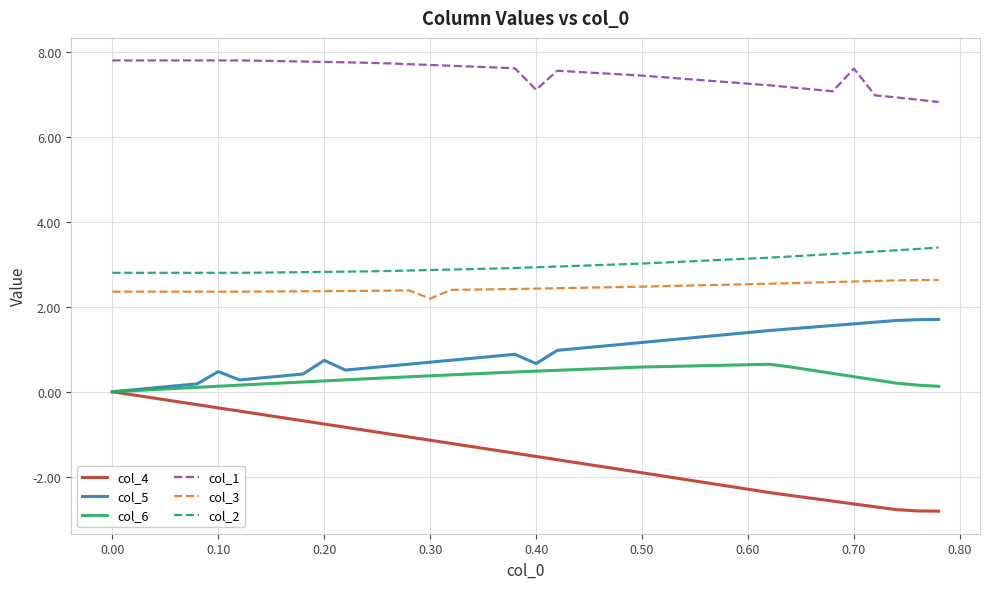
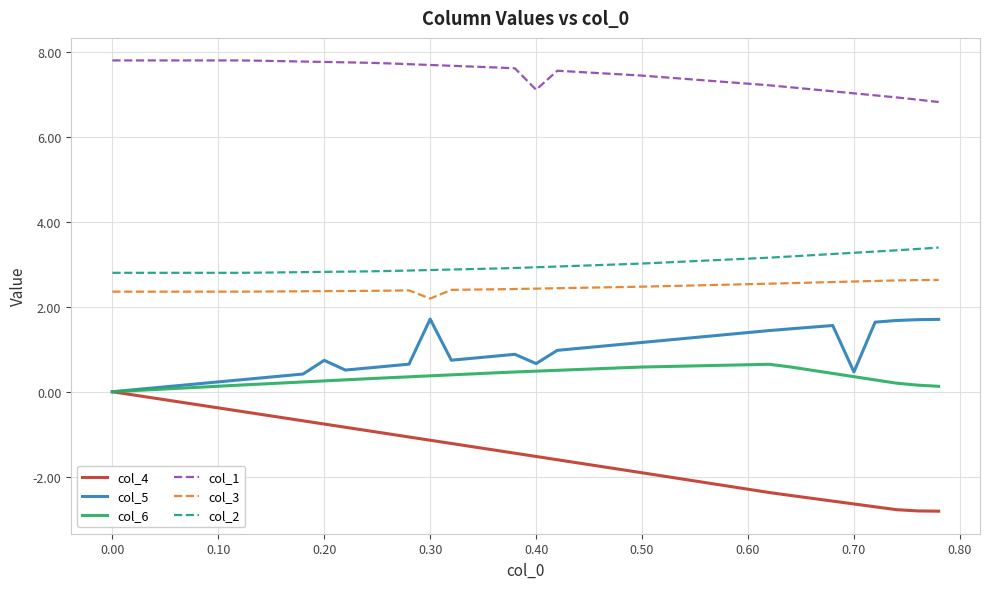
  {
    "col_4": {
      "0.10": -0.4,
      "0.20": -0.8,
      "0.30": -1.1,
      "0.40": -1.5,
      "0.50": -1.9,
      "0.60": -2.3,
      "0.70": -2.6
    },
    "col_5": {
-     "0.10": 0.5,
+     "0.10": 0.2,
      "0.20": 0.7,
-     "0.30": 0.7,
+     "0.30": 1.7,
      "0.40": 0.7,
      "0.50": 1.2,
      "0.60": 1.4,
-     "0.70": 1.6
+     "0.70": 0.5
    },
    "col_1": {
      "0.00": 7.8,
      "0.10": 7.8,
      "0.20": 7.8,
      "0.30": 7.7,
      "0.40": 7.1,
      "0.50": 7.4,
      "0.60": 7.3,
-     "0.70": 7.6
+     "0.70": 7.0
    },
    "col_3": {
      "0.00": 2.4,
      "0.10": 2.4,
      "0.20": 2.4,
      "0.30": 2.2,
      "0.40": 2.4,
      "0.50": 2.5,
      "0.60": 2.5,
      "0.70": 2.6
    }
  }
